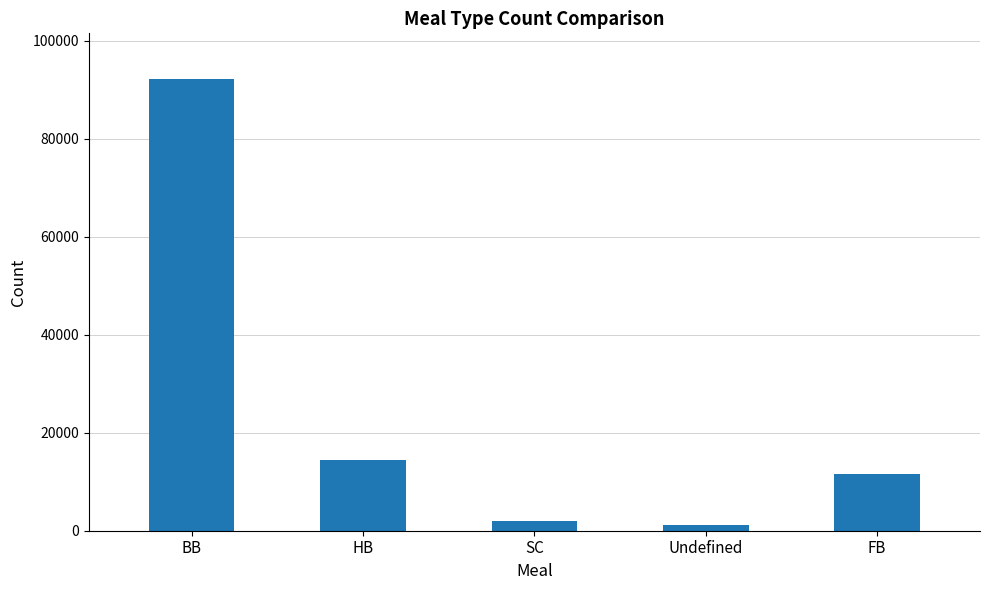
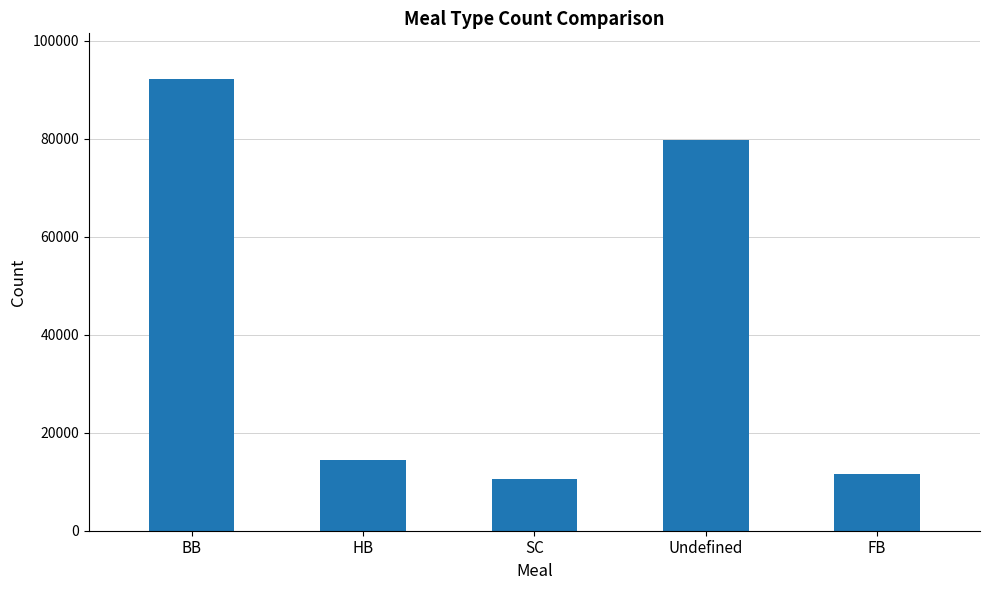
  {
    "BB": 92000,
    "HB": 14000,
-   "SC": 2000,
-   "Undefined": 1000,
+   "SC": 11000,
+   "Undefined": 80000,
    "FB": 12000
  }
